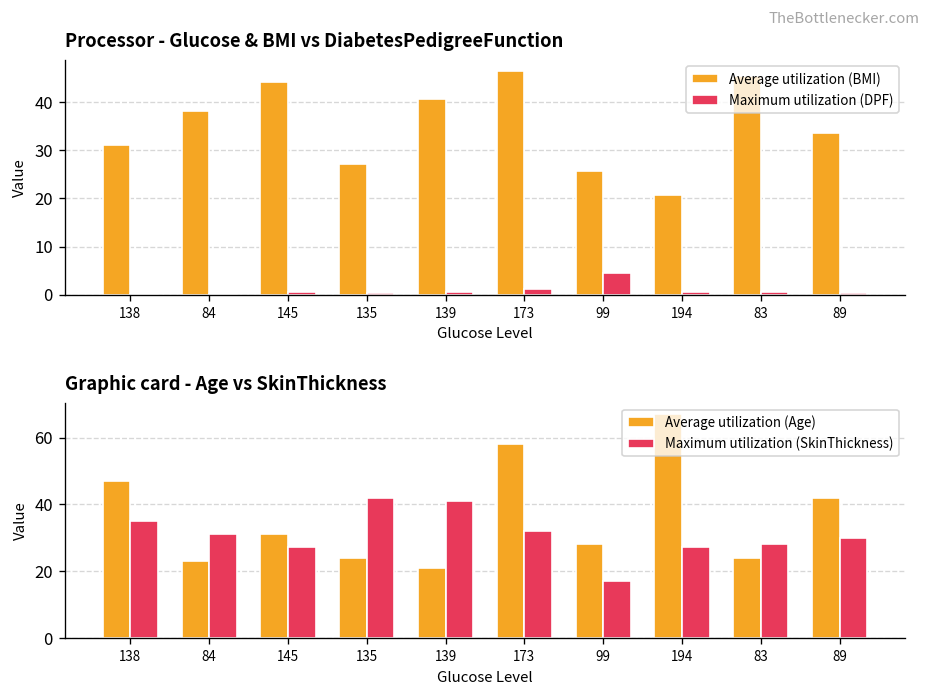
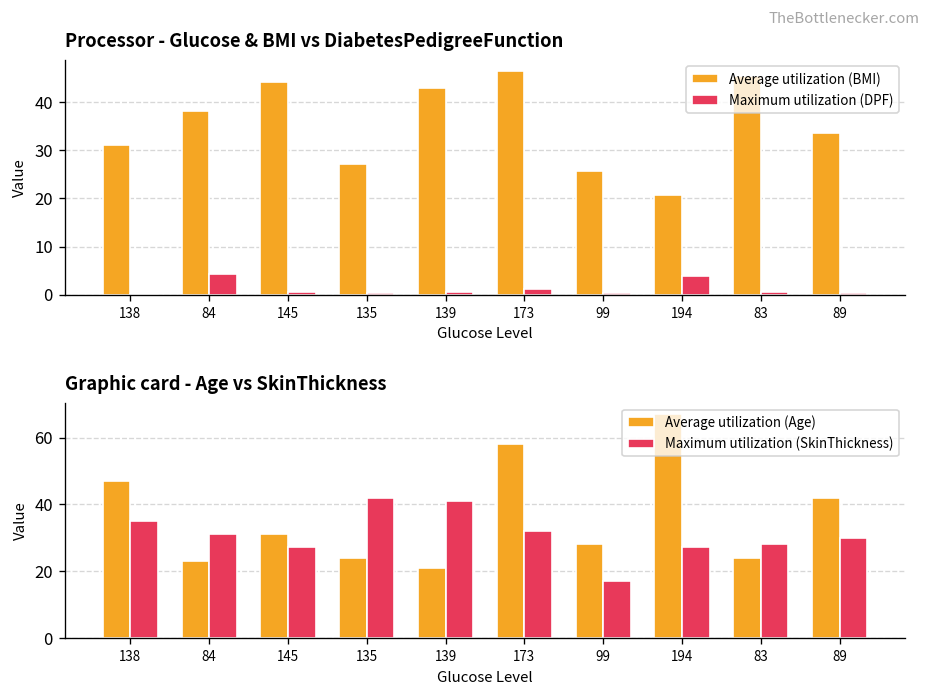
  {
    "Processor - Glucose & BMI vs DiabetesPedigreeFunction": {
      "Average utilization (BMI)": {
        "138": 31,
        "84": 38,
        "145": 44,
        "135": 27,
-       "139": 41,
+       "139": 43,
        "173": 47,
        "99": 26,
        "194": 21,
        "89": 34
      },
      "Maximum utilization (DPF)": {
-       "84": 0,
+       "84": 4,
        "145": 1,
        "173": 1,
-       "99": 4,
-       "194": 1,
+       "99": 0,
+       "194": 4,
        "83": 1
      }
    },
    "Graphic card - Age vs SkinThickness": {
      "Average utilization (Age)": {
        "138": 47,
        "84": 23,
        "145": 31,
        "135": 24,
        "139": 21,
        "173": 58,
        "99": 28,
        "83": 24,
        "89": 42
      },
      "Maximum utilization (SkinThickness)": {
        "138": 35,
        "84": 31,
        "145": 27,
        "135": 42,
        "139": 41,
        "173": 32,
        "99": 17,
        "194": 27,
        "83": 28,
        "89": 30
      }
    }
  }
